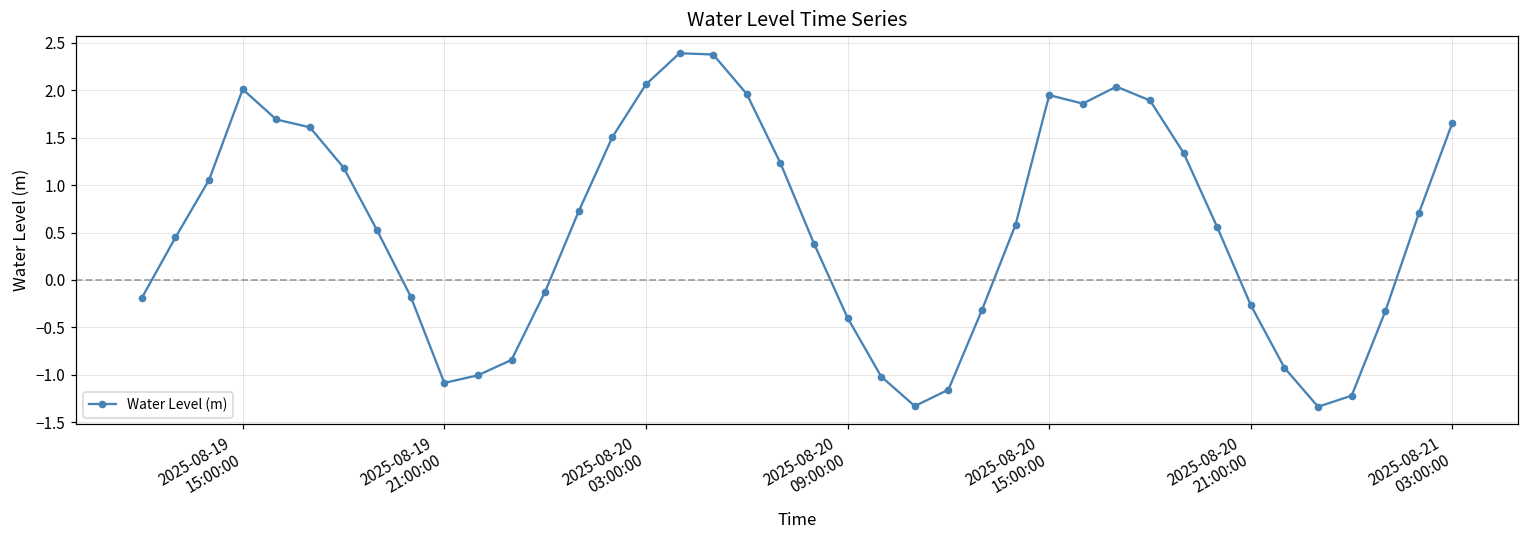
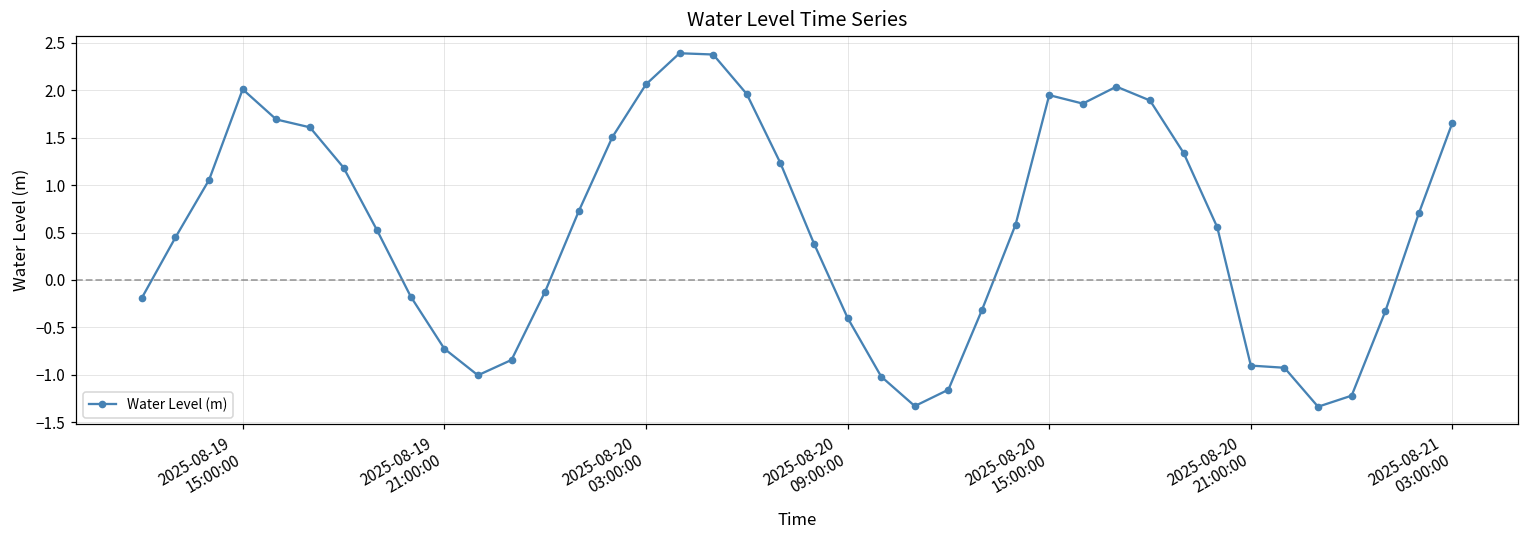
  {
    "2025-08-19 15:00:00": 2.0,
-   "2025-08-19 21:00:00": -1.1,
+   "2025-08-19 21:00:00": -0.7,
    "2025-08-20 03:00:00": 2.1,
    "2025-08-20 09:00:00": -0.4,
    "2025-08-20 15:00:00": 1.9,
-   "2025-08-20 21:00:00": -0.3,
+   "2025-08-20 21:00:00": -0.9,
    "2025-08-21 03:00:00": 1.7
  }
